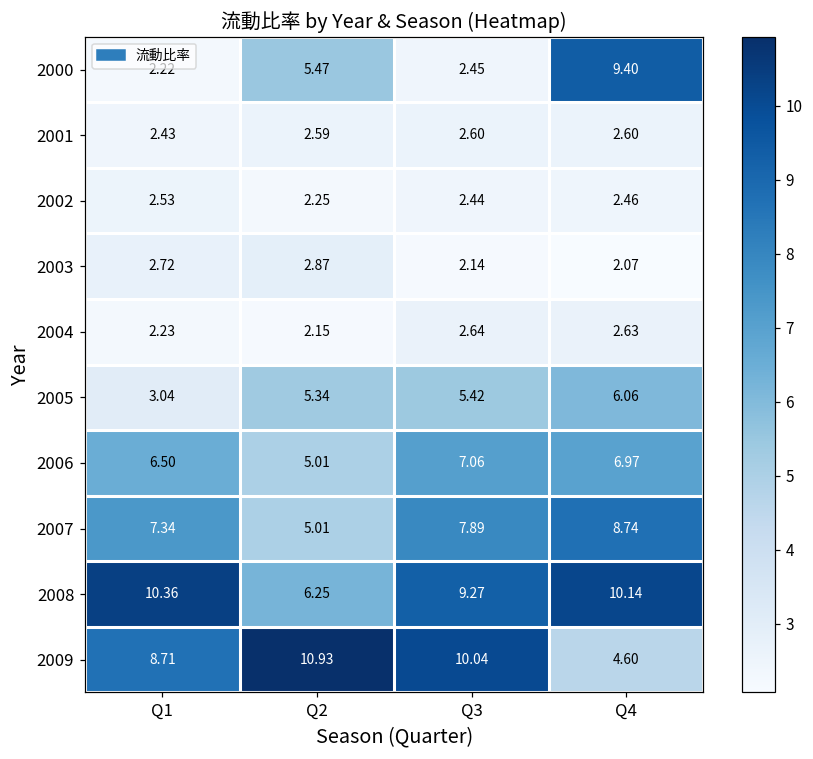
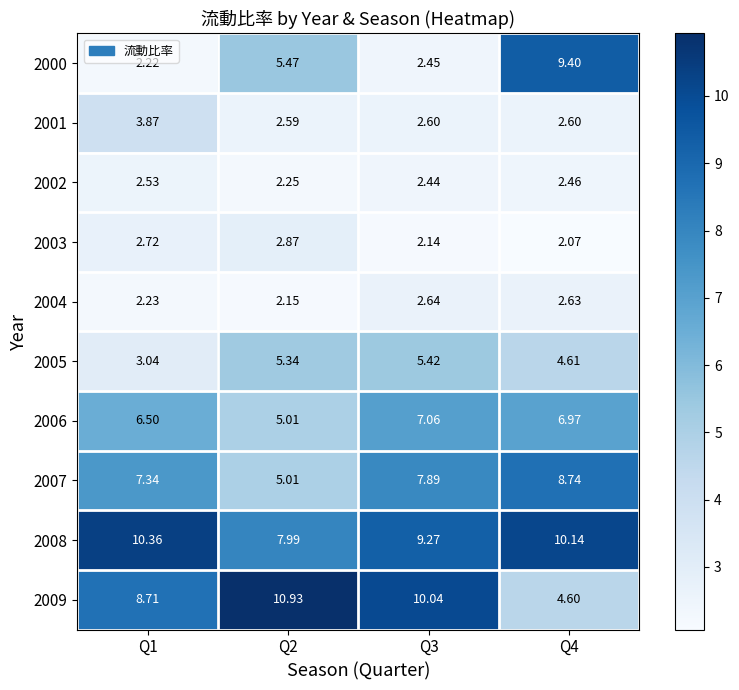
  {
    "2000": {
      "Q2": 5.47,
      "Q3": 2.45,
      "Q4": 9.40
    },
    "2001": {
-     "Q1": 2.43,
+     "Q1": 3.87,
      "Q2": 2.59,
      "Q3": 2.60,
      "Q4": 2.60
    },
    "2002": {
      "Q1": 2.53,
      "Q2": 2.25,
      "Q3": 2.44,
      "Q4": 2.46
    },
    "2003": {
      "Q1": 2.72,
      "Q2": 2.87,
      "Q3": 2.14,
      "Q4": 2.07
    },
    "2004": {
      "Q1": 2.23,
      "Q2": 2.15,
      "Q3": 2.64,
      "Q4": 2.63
    },
    "2005": {
      "Q1": 3.04,
      "Q2": 5.34,
      "Q3": 5.42,
-     "Q4": 6.06
+     "Q4": 4.61
    },
    "2006": {
      "Q1": 6.50,
      "Q2": 5.01,
      "Q3": 7.06,
      "Q4": 6.97
    },
    "2007": {
      "Q1": 7.34,
      "Q2": 5.01,
      "Q3": 7.89,
      "Q4": 8.74
    },
    "2008": {
      "Q1": 10.36,
-     "Q2": 6.25,
+     "Q2": 7.99,
      "Q3": 9.27,
      "Q4": 10.14
    },
    "2009": {
      "Q1": 8.71,
      "Q2": 10.93,
      "Q3": 10.04,
      "Q4": 4.60
    }
  }
